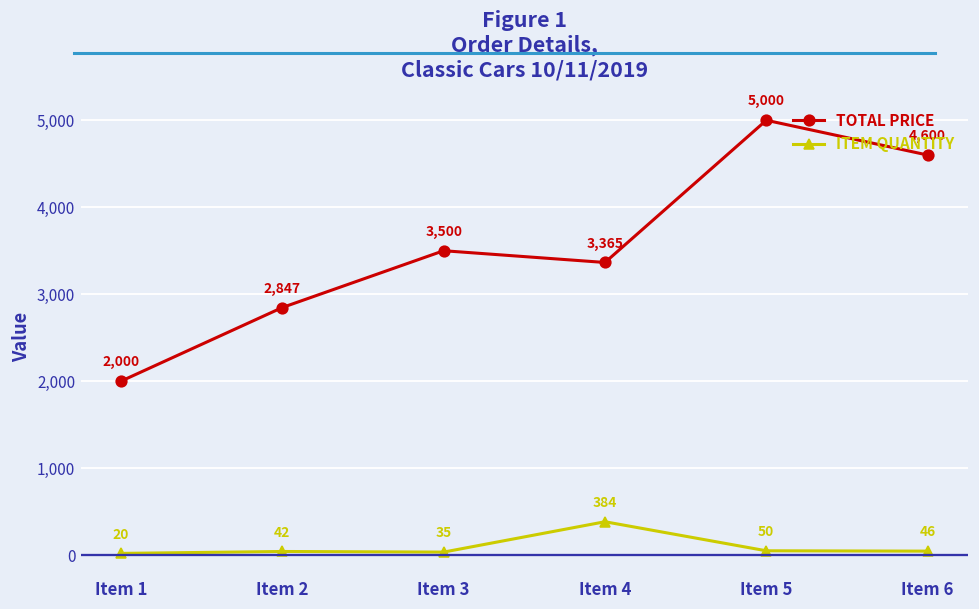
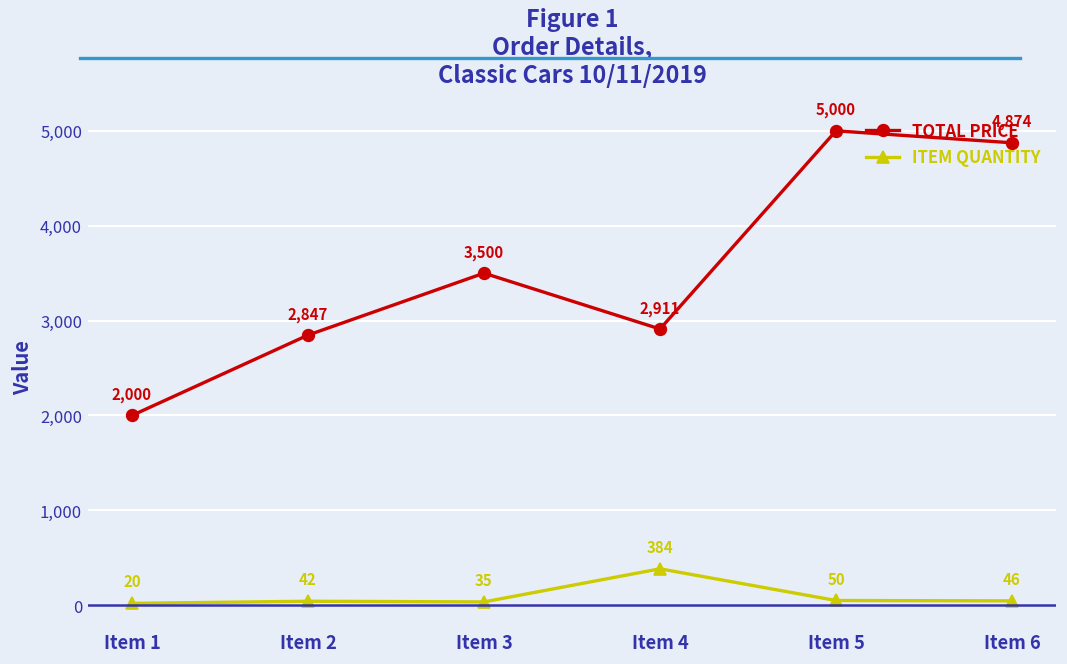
  {
    "TOTAL PRICE": {
      "Item 1": "2,000",
      "Item 2": "2,847",
      "Item 3": "3,500",
-     "Item 4": "3,365",
+     "Item 4": "2,911",
      "Item 5": "5,000",
-     "Item 6": "4,600"
+     "Item 6": "4,874"
    },
    "ITEM QUANTITY": {
      "Item 1": "20",
      "Item 2": "42",
      "Item 3": "35",
      "Item 4": "384",
      "Item 5": "50",
      "Item 6": "46"
    }
  }
